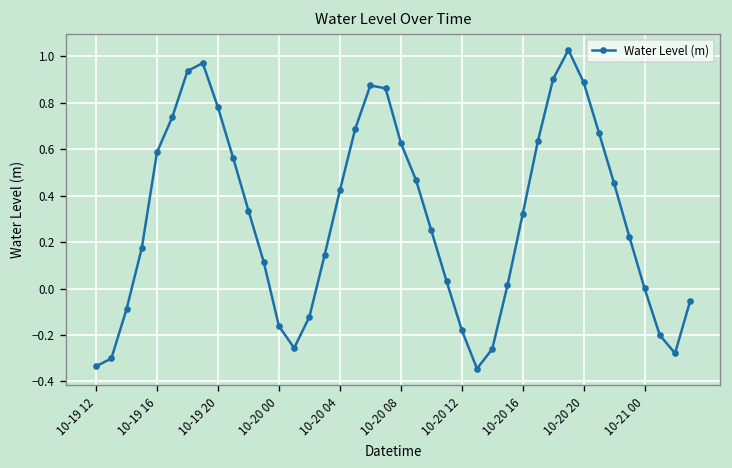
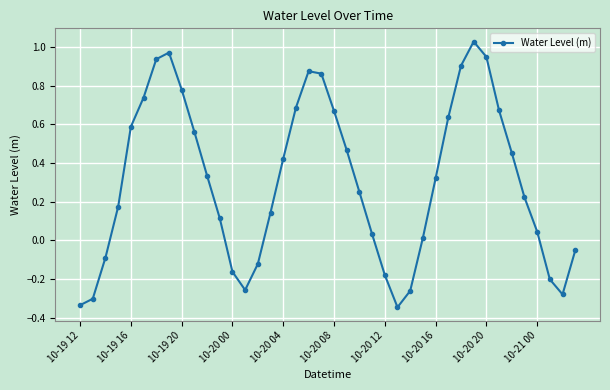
  {
    "10-19 12": -0.33,
    "10-19 16": 0.59,
    "10-19 20": 0.78,
    "10-20 00": -0.16,
    "10-20 04": 0.42,
-   "10-20 08": 0.63,
+   "10-20 08": 0.67,
    "10-20 12": -0.18,
    "10-20 16": 0.32,
-   "10-20 20": 0.89,
-   "10-21 00": 0.00
+   "10-20 20": 0.95,
+   "10-21 00": 0.05
  }
